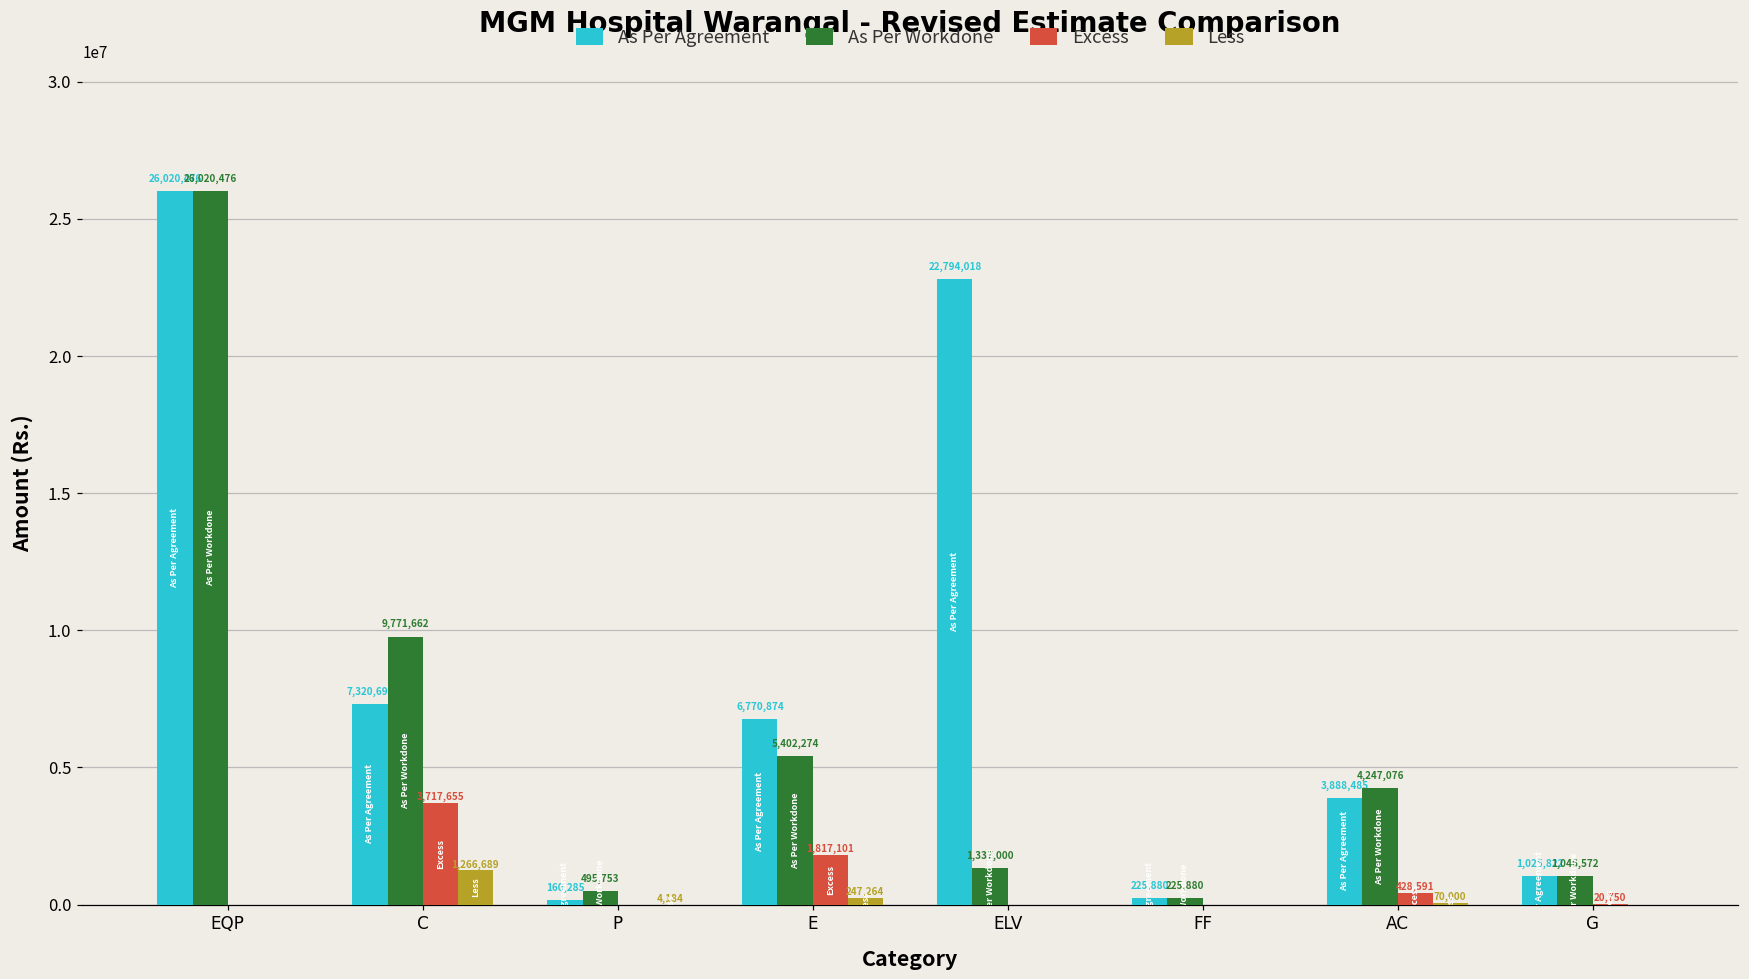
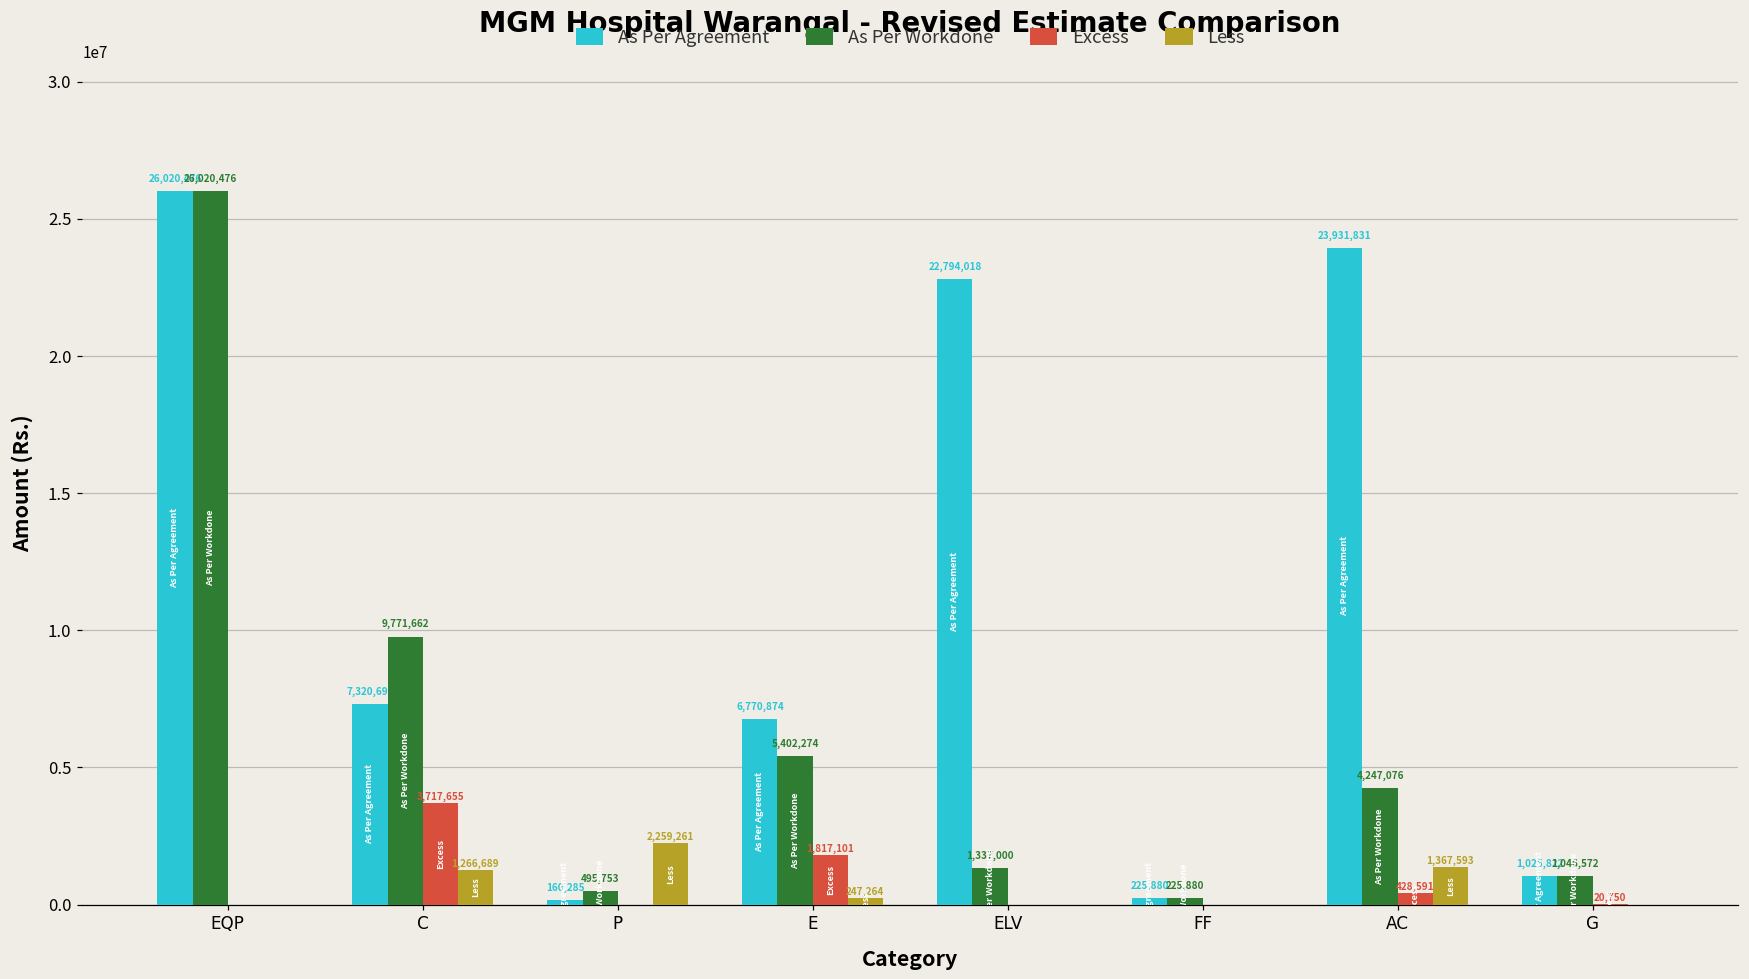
  {
    "As Per Agreement": {
      "C": "7,320,696",
      "P": "160,285",
      "E": "6,770,874",
      "ELV": "22,794,018",
      "FF": "225,880",
-     "AC": "3,888,485"
+     "AC": "23,931,831"
    },
    "As Per Workdone": {
      "C": "9,771,662",
      "P": "495,753",
      "E": "5,402,274",
      "FF": "225,880",
      "AC": "4,247,076"
    },
    "Excess": {
      "C": "3,717,655",
      "E": "1,817,101",
      "G": "20,750"
    },
    "Less": {
      "C": "1,266,689",
-     "P": "4,184",
+     "P": "2,259,261",
      "E": "247,264",
-     "AC": "70,000"
+     "AC": "1,367,593"
    }
  }
